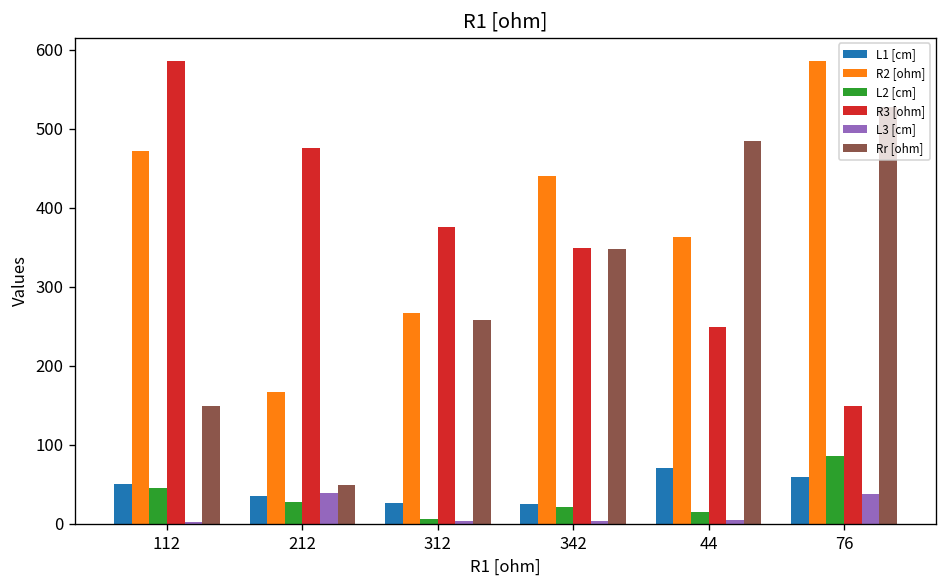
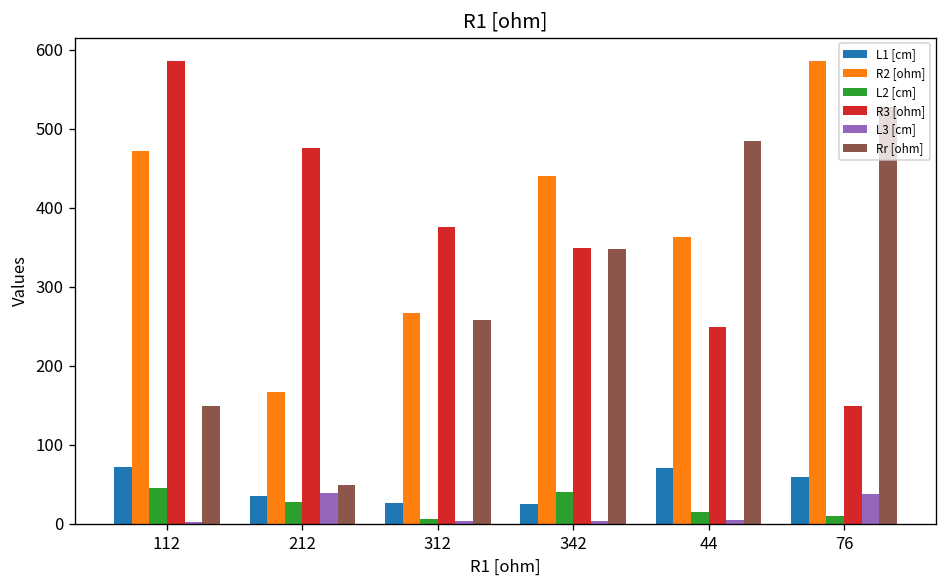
  {
    "L1 [cm]": {
-     "112": 50,
+     "112": 70,
      "212": 40,
      "312": 30,
      "342": 30,
      "44": 70,
      "76": 60
    },
    "R2 [ohm]": {
      "112": 470,
      "212": 170,
      "312": 270,
      "342": 440,
      "44": 360,
      "76": 590
    },
    "L2 [cm]": {
      "112": 50,
      "212": 30,
      "312": 10,
-     "342": 20,
+     "342": 40,
      "44": 20,
-     "76": 90
+     "76": 10
    },
    "R3 [ohm]": {
      "112": 590,
      "212": 480,
      "312": 380,
      "342": 350,
      "44": 250,
      "76": 150
    },
    "L3 [cm]": {
      "212": 40,
      "44": 10,
      "76": 40
    },
    "Rr [ohm]": {
      "112": 150,
      "212": 50,
      "312": 260,
      "342": 350,
      "44": 480
    }
  }
